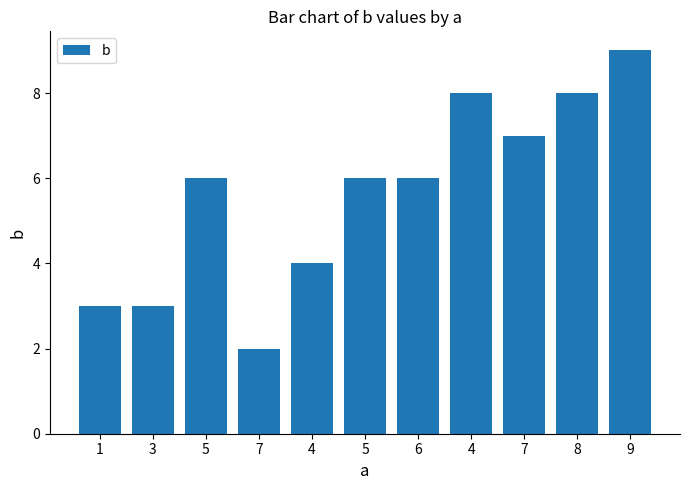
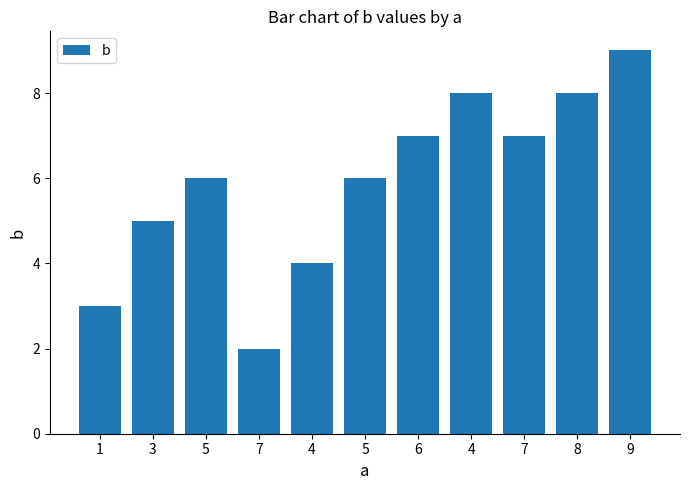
  {
    "1": 3,
-   "3": 3,
-   "6": 6,
+   "3": 5,
+   "6": 7,
    "8": 8,
    "9": 9
  }
